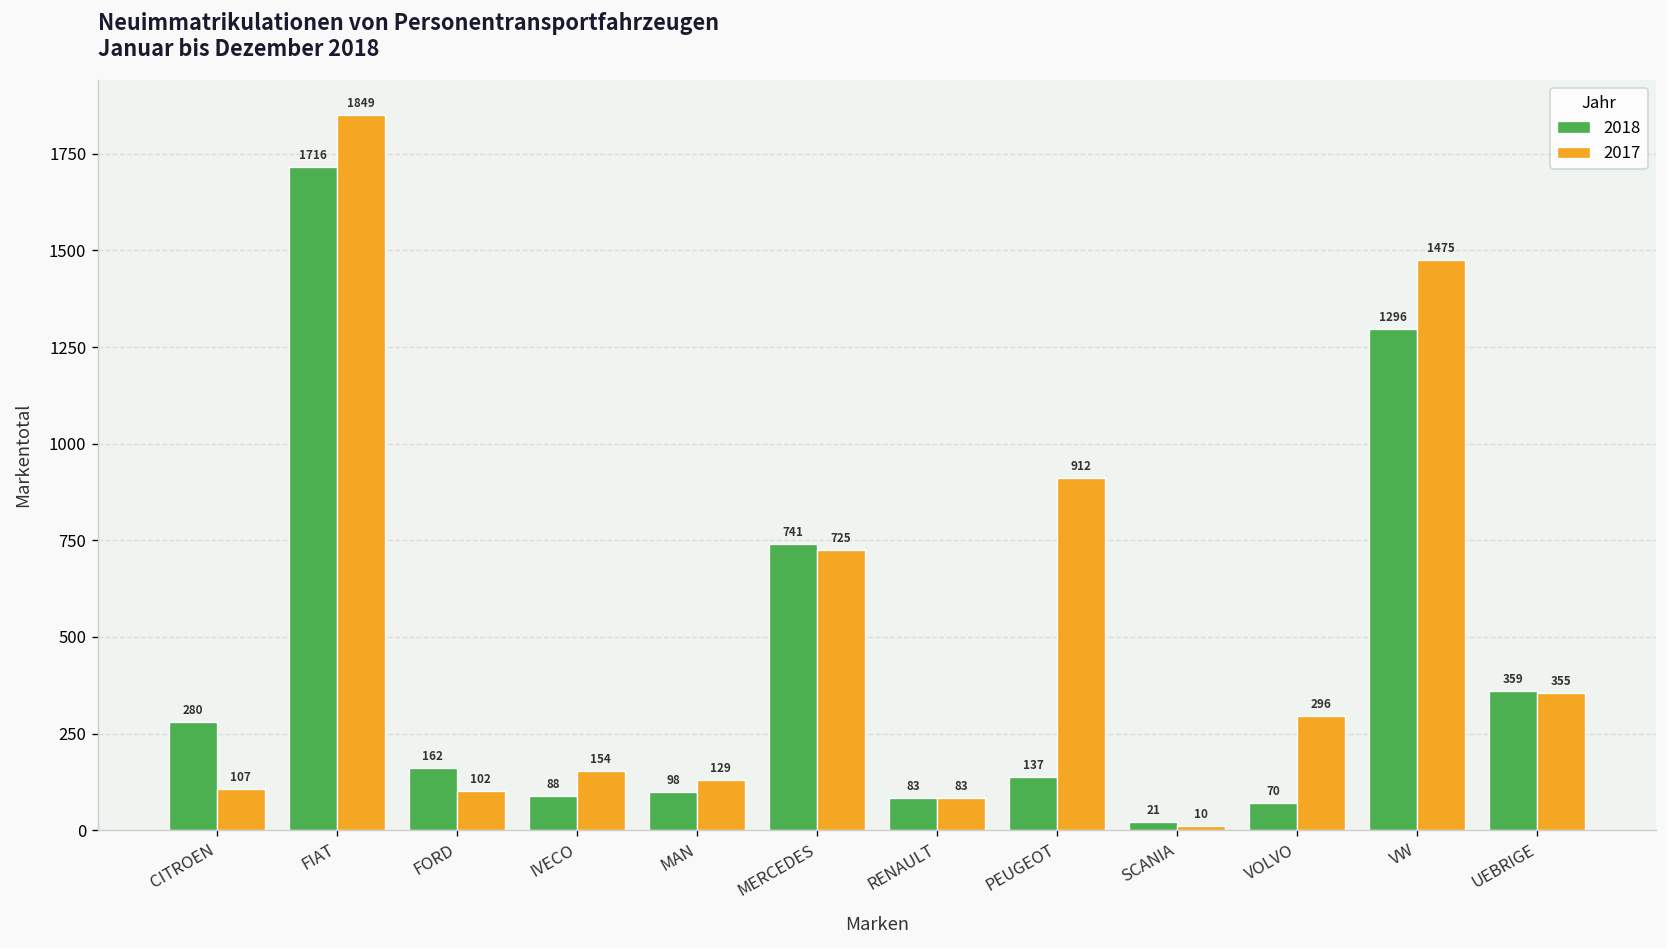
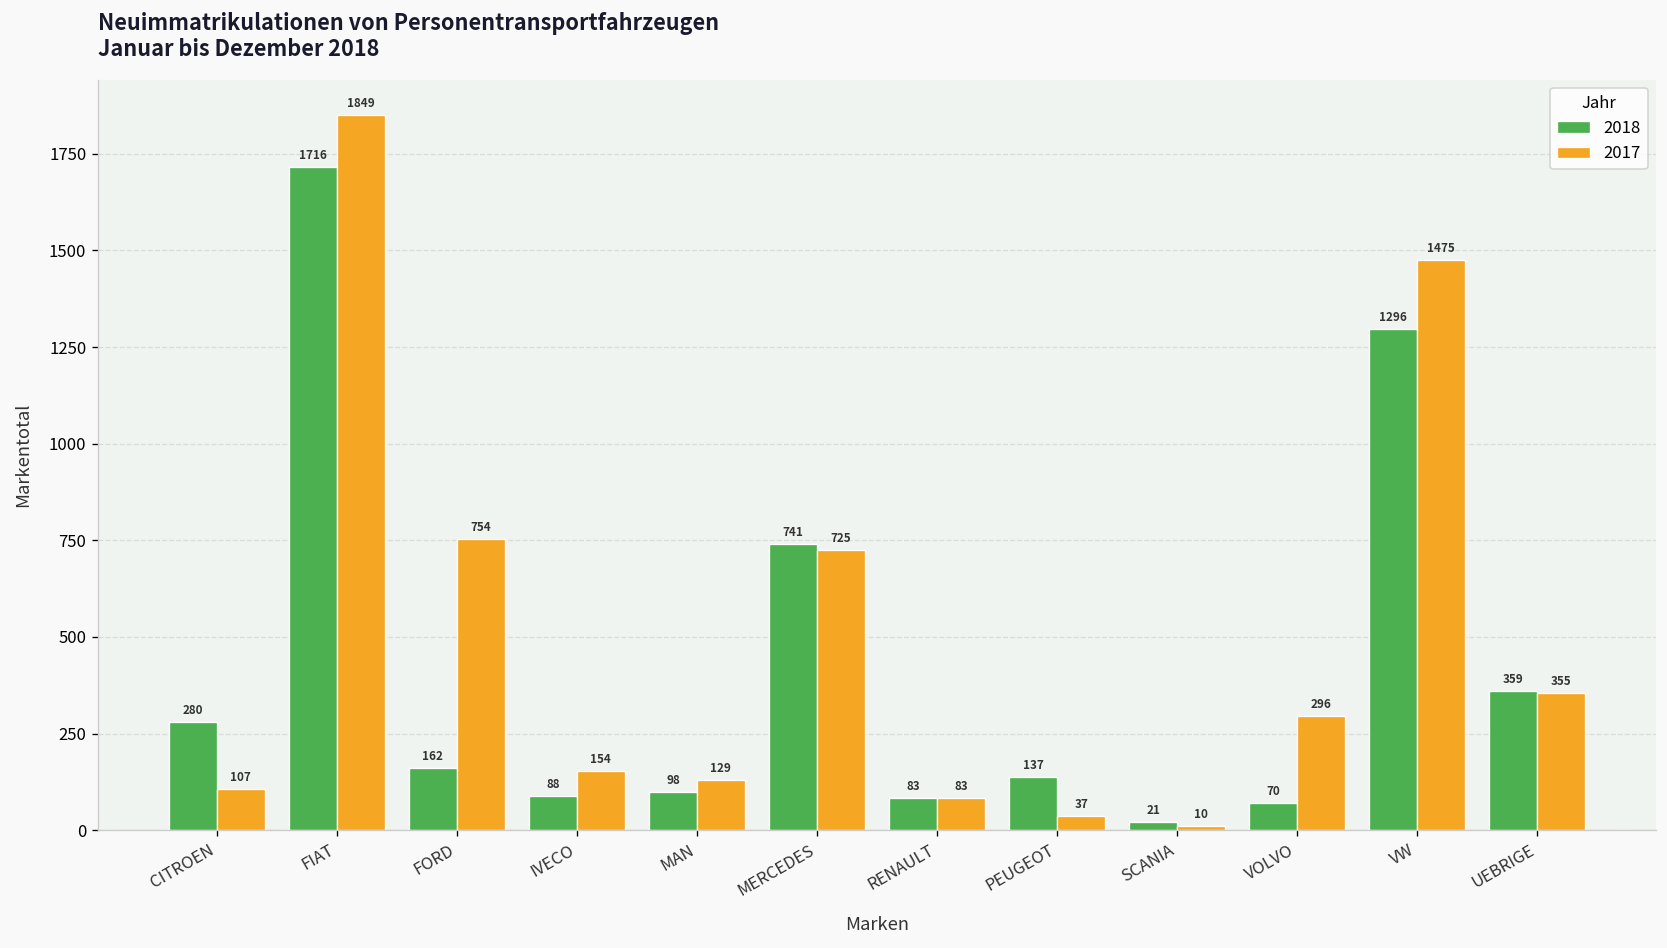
  {
    "2018": {
      "CITROEN": 280,
      "FIAT": 1716,
      "FORD": 162,
      "IVECO": 88,
      "MAN": 98,
      "MERCEDES": 741,
      "RENAULT": 83,
      "PEUGEOT": 137,
      "SCANIA": 21,
      "VOLVO": 70,
      "VW": 1296,
      "UEBRIGE": 359
    },
    "2017": {
      "CITROEN": 107,
      "FIAT": 1849,
-     "FORD": 102,
+     "FORD": 754,
      "IVECO": 154,
      "MAN": 129,
      "MERCEDES": 725,
      "RENAULT": 83,
-     "PEUGEOT": 912,
+     "PEUGEOT": 37,
      "SCANIA": 10,
      "VOLVO": 296,
      "VW": 1475,
      "UEBRIGE": 355
    }
  }
